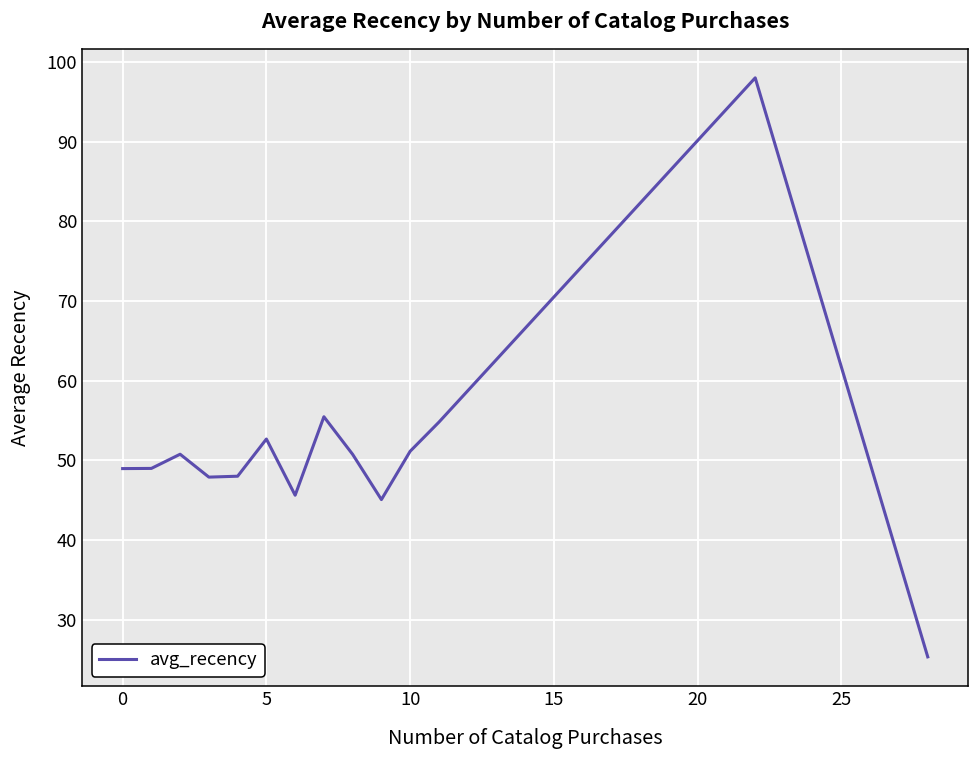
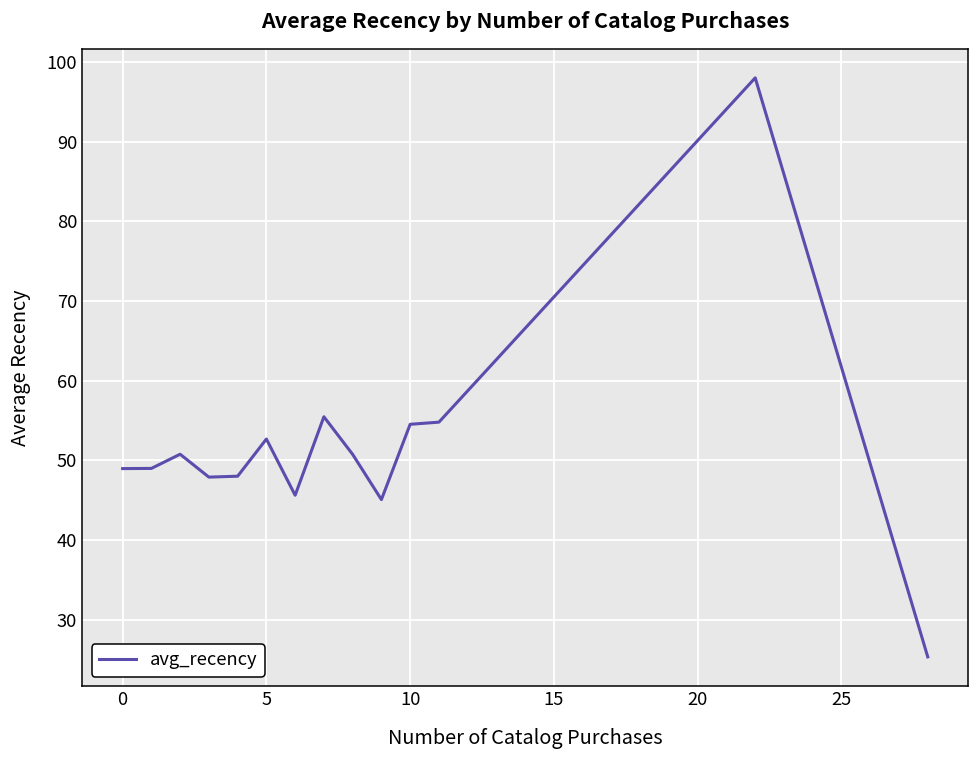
  {
    "0": 49,
    "5": 53,
-   "10": 51
+   "10": 55
  }
